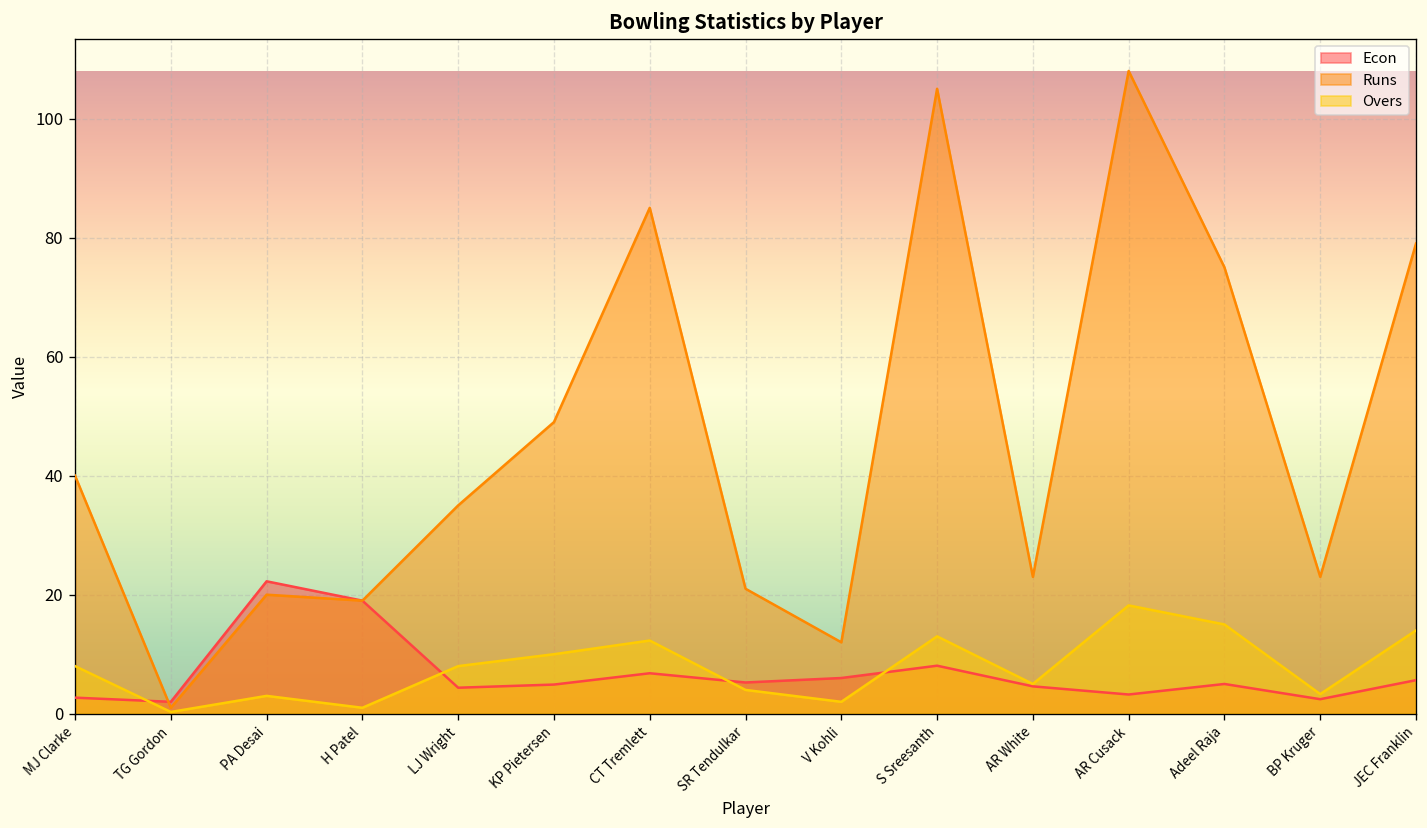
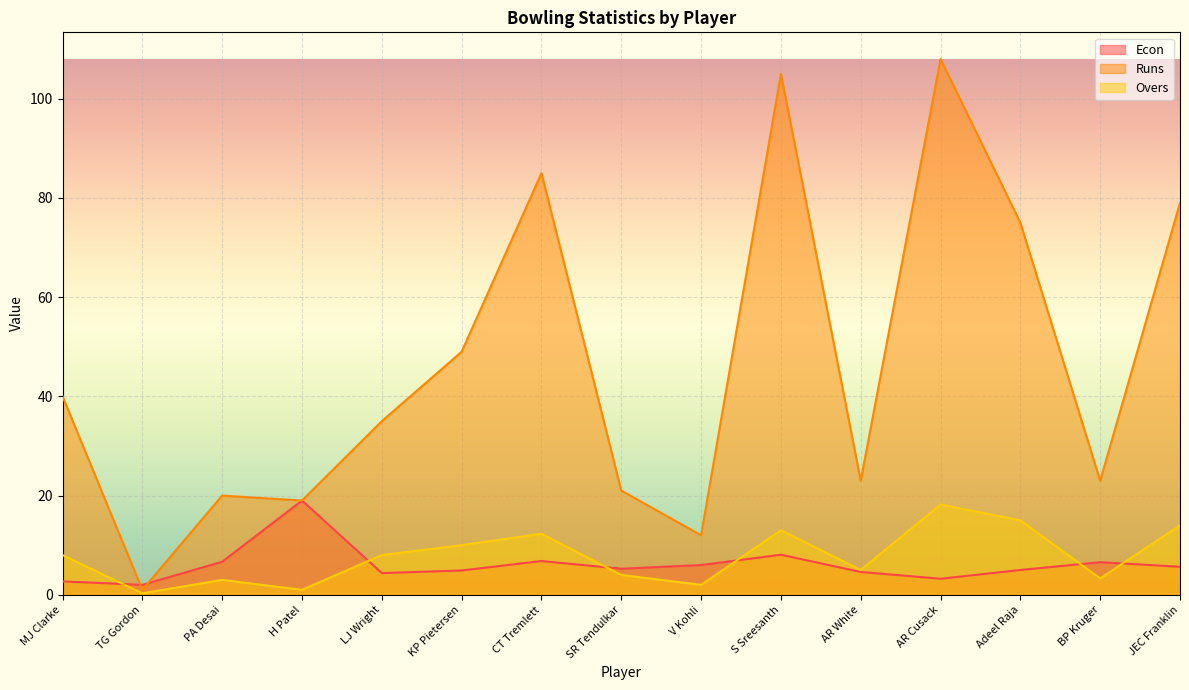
  {
    "Econ": {
      "MJ Clarke": 3,
      "TG Gordon": 2,
-     "PA Desai": 22,
+     "PA Desai": 7,
      "LJ Wright": 4,
      "KP Pietersen": 5,
      "CT Tremlett": 7,
      "SR Tendulkar": 5,
      "V Kohli": 6,
      "S Sreesanth": 8,
      "AR Cusack": 3,
      "Adeel Raja": 5,
-     "BP Kruger": 2,
+     "BP Kruger": 7,
      "JEC Franklin": 6
    }
  }
